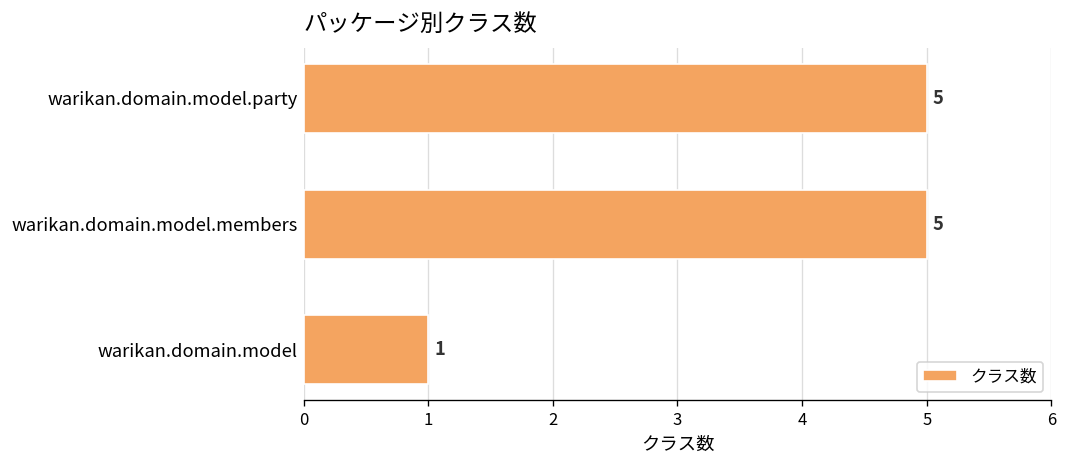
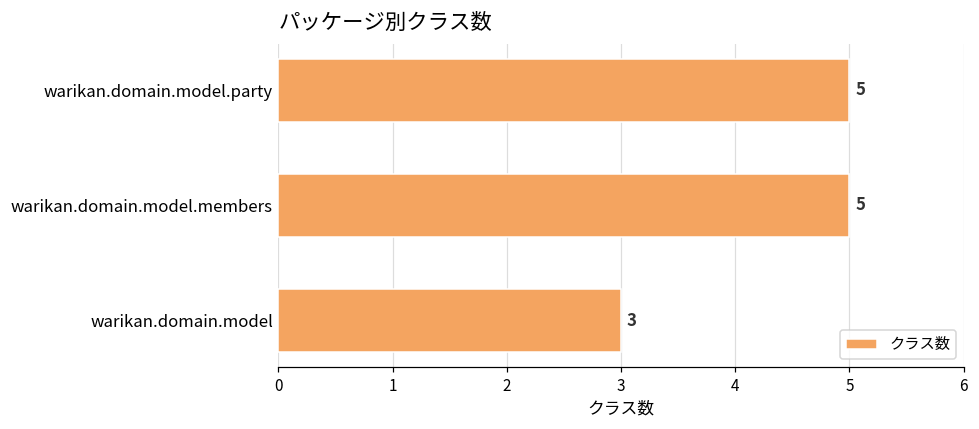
  {
    "warikan.domain.model.party": 5,
    "warikan.domain.model.members": 5,
-   "warikan.domain.model": 1
+   "warikan.domain.model": 3
  }
